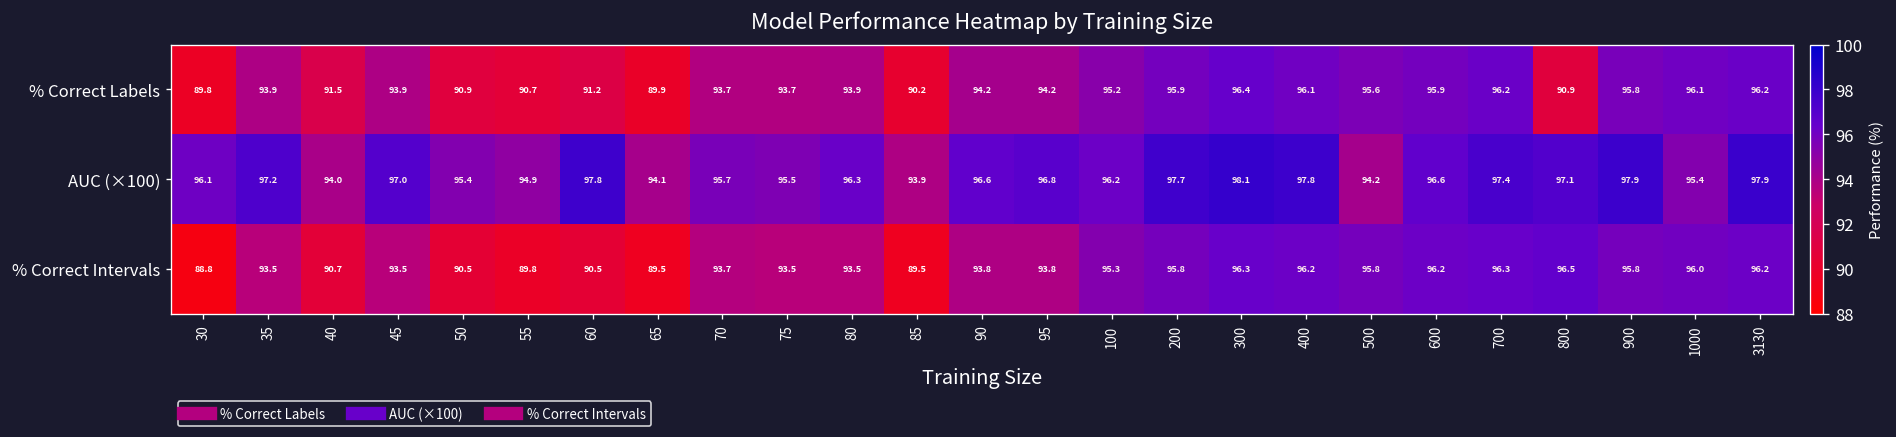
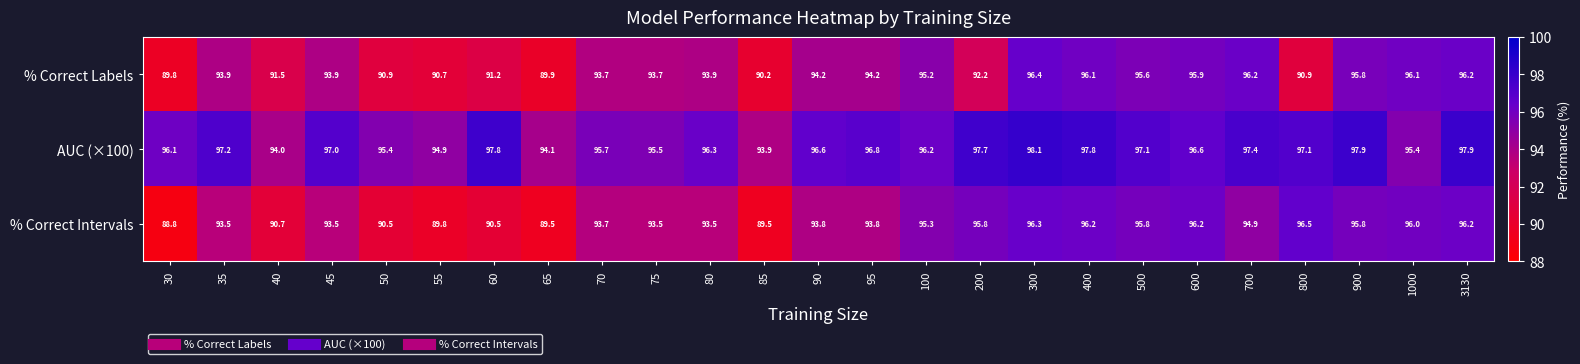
  {
    "% Correct Labels": {
      "30": 89.8,
      "35": 93.9,
      "40": 91.5,
      "45": 93.9,
      "50": 90.9,
      "55": 90.7,
      "60": 91.2,
      "65": 89.9,
      "70": 93.7,
      "75": 93.7,
      "80": 93.9,
      "85": 90.2,
      "90": 94.2,
      "95": 94.2,
      "100": 95.2,
-     "200": 95.9,
+     "200": 92.2,
      "300": 96.4,
      "400": 96.1,
      "500": 95.6,
      "600": 95.9,
      "700": 96.2,
      "800": 90.9,
      "900": 95.8,
      "1000": 96.1,
      "3130": 96.2
    },
    "AUC (×100)": {
      "30": 96.1,
      "35": 97.2,
      "40": 94.0,
      "45": 97.0,
      "50": 95.4,
      "55": 94.9,
      "60": 97.8,
      "65": 94.1,
      "70": 95.7,
      "75": 95.5,
      "80": 96.3,
      "85": 93.9,
      "90": 96.6,
      "95": 96.8,
      "100": 96.2,
      "200": 97.7,
      "300": 98.1,
      "400": 97.8,
-     "500": 94.2,
+     "500": 97.1,
      "600": 96.6,
      "700": 97.4,
      "800": 97.1,
      "900": 97.9,
      "1000": 95.4,
      "3130": 97.9
    },
    "% Correct Intervals": {
      "30": 88.8,
      "35": 93.5,
      "40": 90.7,
      "45": 93.5,
      "50": 90.5,
      "55": 89.8,
      "60": 90.5,
      "65": 89.5,
      "70": 93.7,
      "75": 93.5,
      "80": 93.5,
      "85": 89.5,
      "90": 93.8,
      "95": 93.8,
      "100": 95.3,
      "200": 95.8,
      "300": 96.3,
      "400": 96.2,
      "500": 95.8,
      "600": 96.2,
-     "700": 96.3,
+     "700": 94.9,
      "800": 96.5,
      "900": 95.8,
      "1000": 96.0,
      "3130": 96.2
    }
  }
